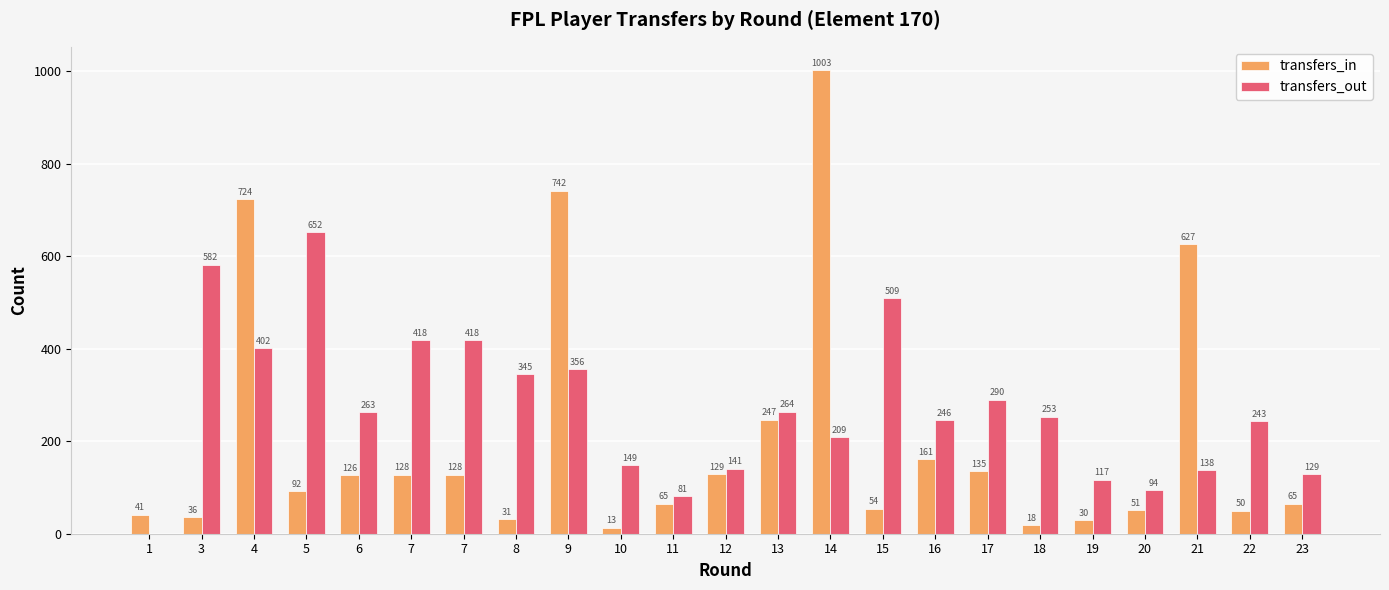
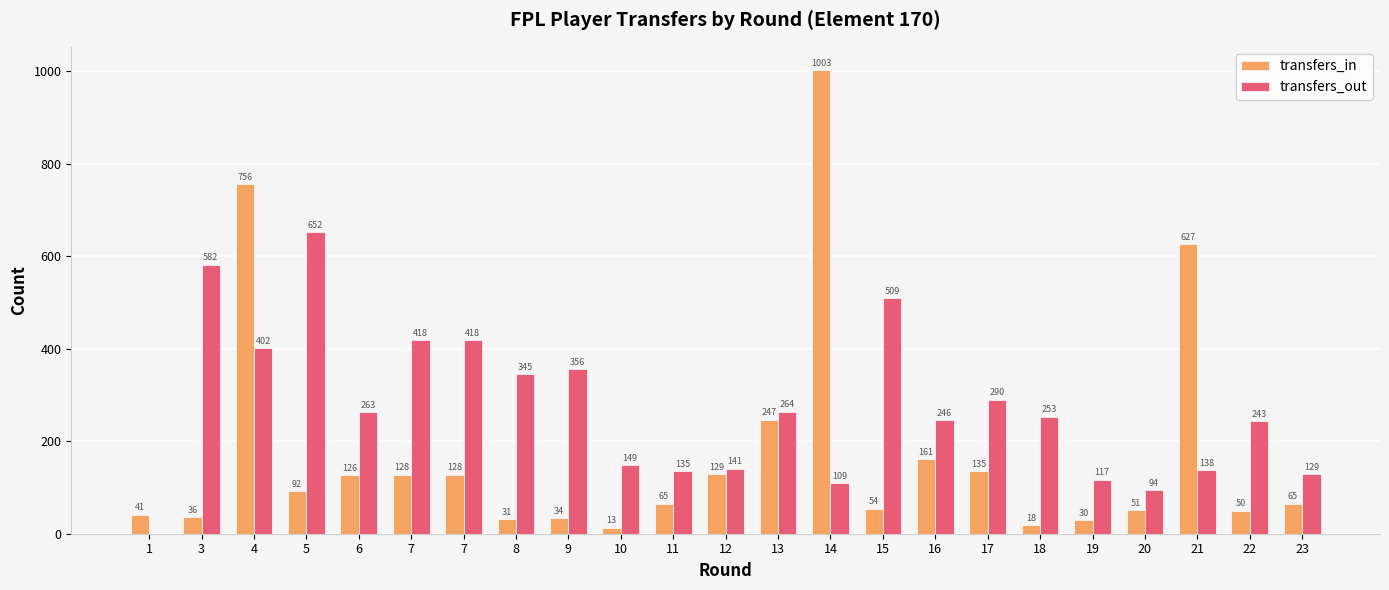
  {
    "transfers_in": {
      "1": 41,
      "3": 36,
-     "4": 724,
+     "4": 756,
      "5": 92,
      "6": 126,
      "8": 31,
-     "9": 742,
+     "9": 34,
      "10": 13,
      "11": 65,
      "12": 129,
      "13": 247,
      "14": 1003,
      "15": 54,
      "16": 161,
      "17": 135,
      "18": 18,
      "19": 30,
      "20": 51,
      "21": 627,
      "22": 50,
      "23": 65
    },
    "transfers_out": {
      "3": 582,
      "4": 402,
      "5": 652,
      "6": 263,
      "8": 345,
      "9": 356,
      "10": 149,
-     "11": 81,
+     "11": 135,
      "12": 141,
      "13": 264,
-     "14": 209,
+     "14": 109,
      "15": 509,
      "16": 246,
      "17": 290,
      "18": 253,
      "19": 117,
      "20": 94,
      "21": 138,
      "22": 243,
      "23": 129
    }
  }
